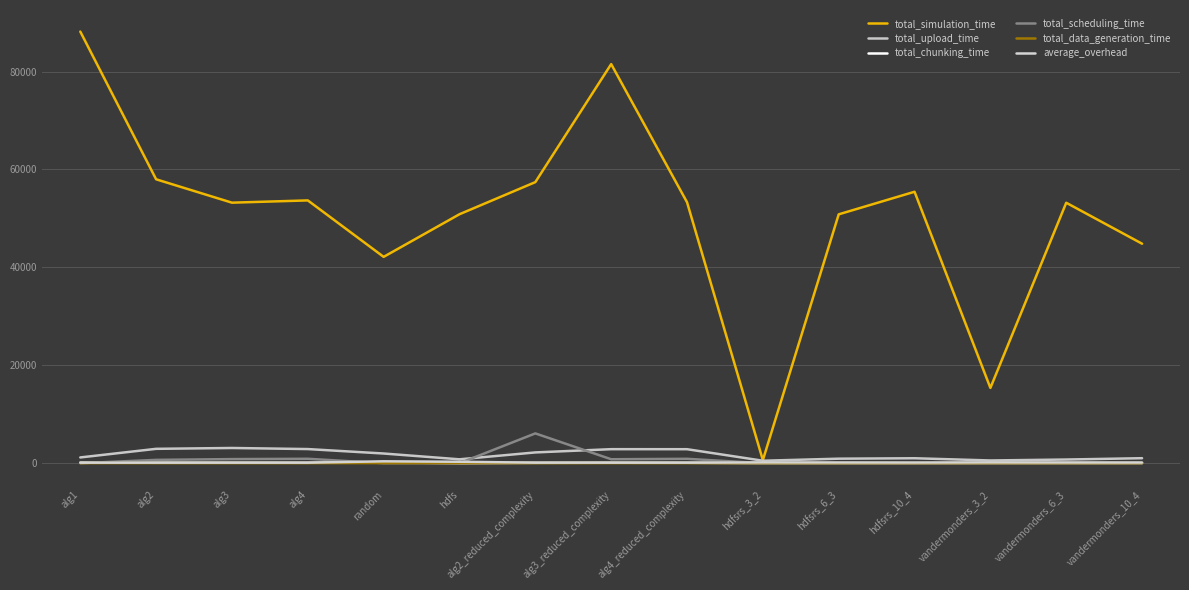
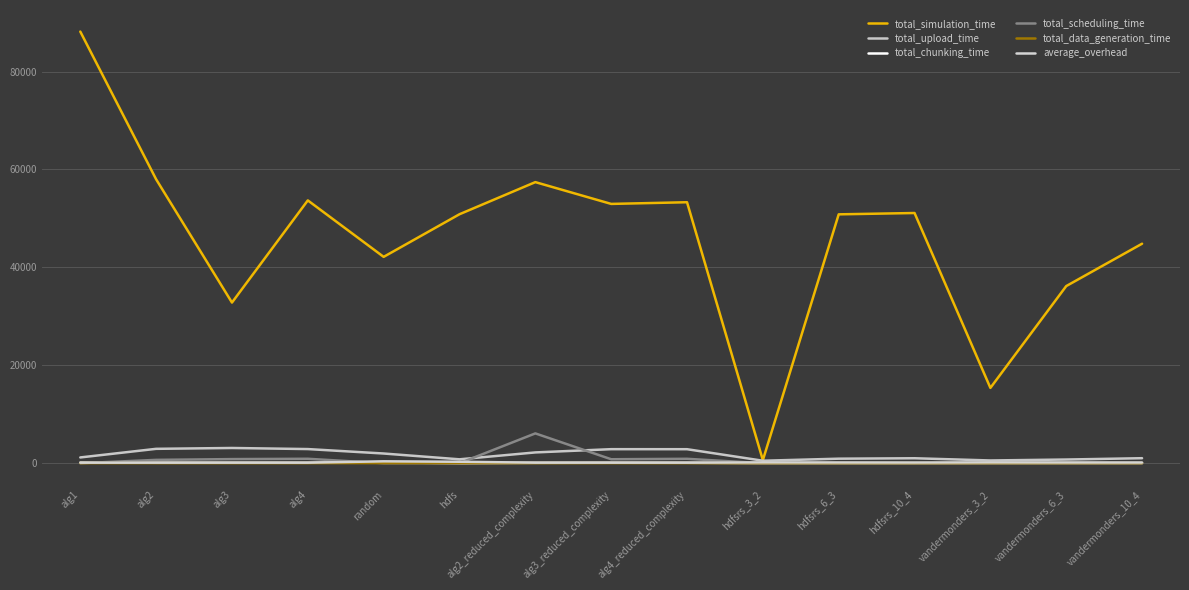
  {
    "total_simulation_time": {
      "alg1": 88000,
      "alg2": 58000,
-     "alg3": 53000,
+     "alg3": 33000,
      "alg4": 54000,
      "random": 42000,
      "hdfs": 51000,
      "alg2_reduced_complexity": 57000,
-     "alg3_reduced_complexity": 82000,
+     "alg3_reduced_complexity": 53000,
      "alg4_reduced_complexity": 53000,
      "hdfsrs_6_3": 51000,
-     "hdfsrs_10_4": 55000,
+     "hdfsrs_10_4": 51000,
      "vandermonders_3_2": 15000,
-     "vandermonders_6_3": 53000,
+     "vandermonders_6_3": 36000,
      "vandermonders_10_4": 45000
    },
    "total_scheduling_time": {
      "alg2": 1000,
      "alg3": 1000,
      "alg4": 1000,
      "alg2_reduced_complexity": 6000,
      "alg3_reduced_complexity": 1000,
      "alg4_reduced_complexity": 1000
    }
  }
